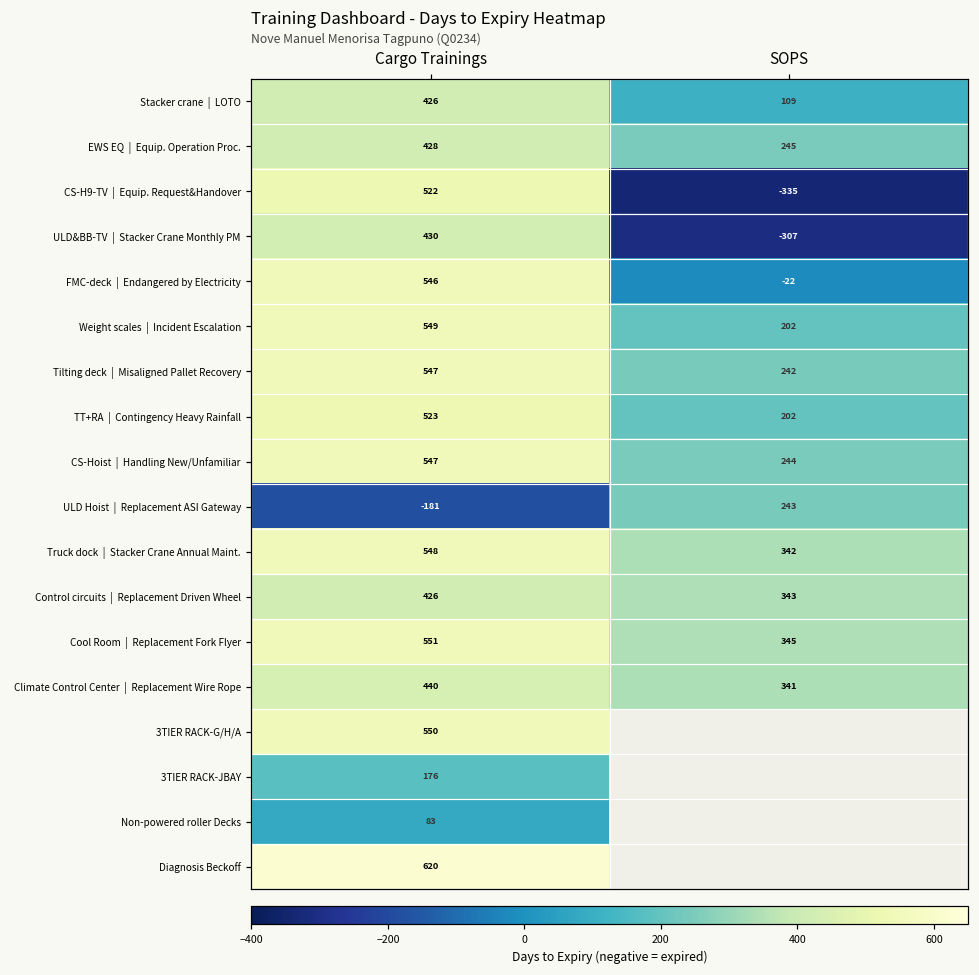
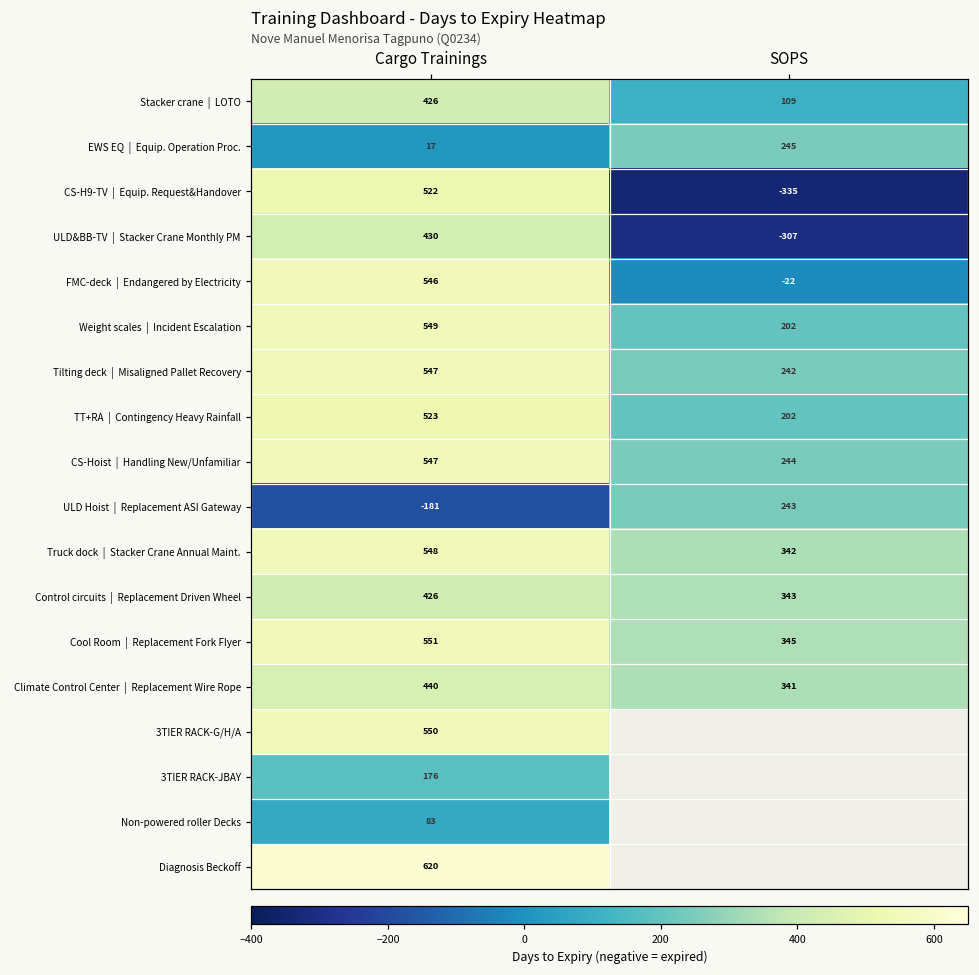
  {
    "Stacker crane | LOTO": {
      "Cargo Trainings": 426,
      "SOPS": 109
    },
    "EWS EQ | Equip. Operation Proc.": {
-     "Cargo Trainings": 428,
+     "Cargo Trainings": 17,
      "SOPS": 245
    },
    "CS-H9-TV | Equip. Request&Handover": {
      "Cargo Trainings": 522,
      "SOPS": -335
    },
    "ULD&BB-TV | Stacker Crane Monthly PM": {
      "Cargo Trainings": 430,
      "SOPS": -307
    },
    "FMC-deck | Endangered by Electricity": {
      "Cargo Trainings": 546,
      "SOPS": -22
    },
    "Weight scales | Incident Escalation": {
      "Cargo Trainings": 549,
      "SOPS": 202
    },
    "Tilting deck | Misaligned Pallet Recovery": {
      "Cargo Trainings": 547,
      "SOPS": 242
    },
    "TT+RA | Contingency Heavy Rainfall": {
      "Cargo Trainings": 523,
      "SOPS": 202
    },
    "CS-Hoist | Handling New/Unfamiliar": {
      "Cargo Trainings": 547,
      "SOPS": 244
    },
    "ULD Hoist | Replacement ASI Gateway": {
      "Cargo Trainings": -181,
      "SOPS": 243
    },
    "Truck dock | Stacker Crane Annual Maint.": {
      "Cargo Trainings": 548,
      "SOPS": 342
    },
    "Control circuits | Replacement Driven Wheel": {
      "Cargo Trainings": 426,
      "SOPS": 343
    },
    "Cool Room | Replacement Fork Flyer": {
      "Cargo Trainings": 551,
      "SOPS": 345
    },
    "Climate Control Center | Replacement Wire Rope": {
      "Cargo Trainings": 440,
      "SOPS": 341
    },
    "3TIER RACK-G/H/A": {
      "Cargo Trainings": 550
    },
    "3TIER RACK-JBAY": {
      "Cargo Trainings": 176
    },
    "Non-powered roller Decks": {
      "Cargo Trainings": 83
    },
    "Diagnosis Beckoff": {
      "Cargo Trainings": 620
    }
  }
